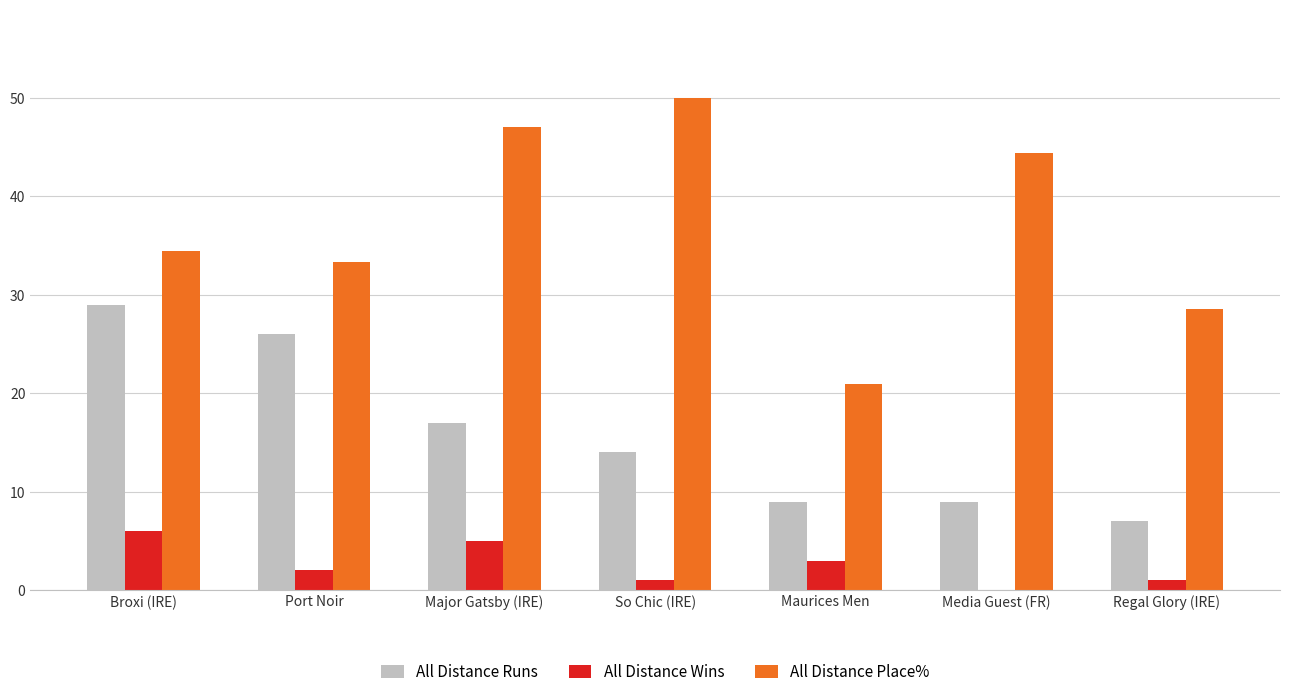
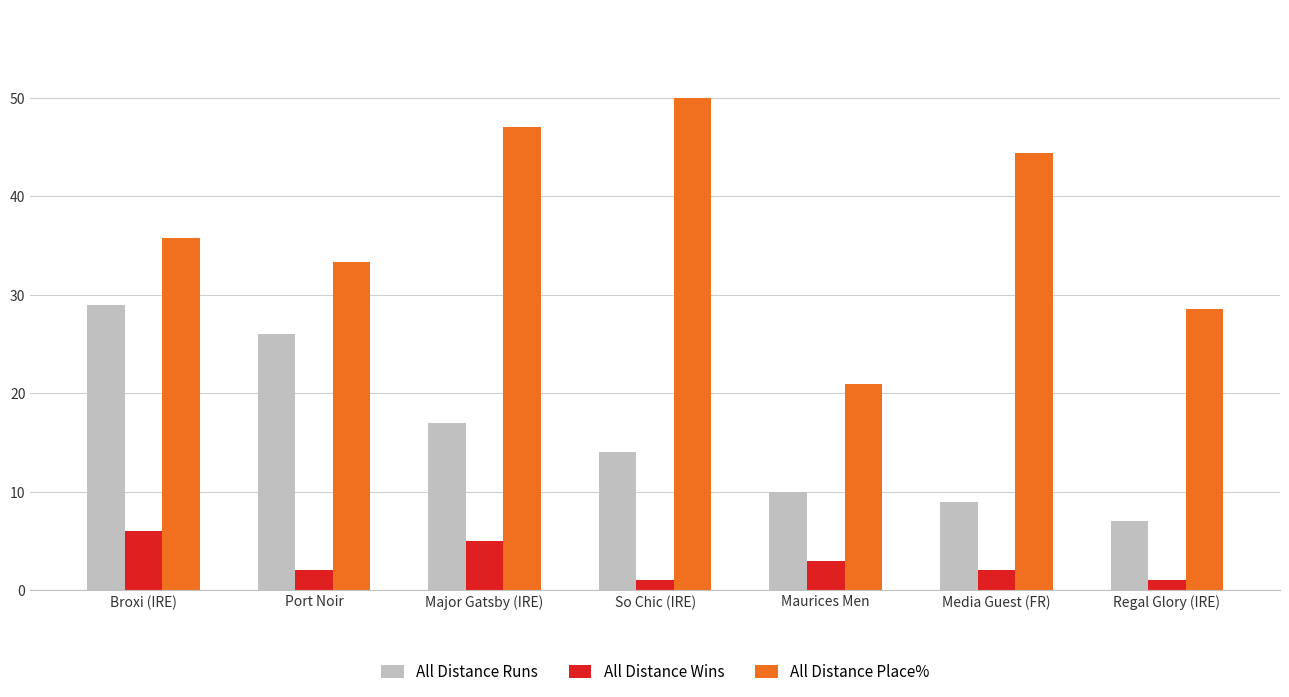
  {
    "All Distance Runs": {
      "Broxi (IRE)": 29,
      "Port Noir": 26,
      "Major Gatsby (IRE)": 17,
      "So Chic (IRE)": 14,
-     "Maurices Men": 9,
+     "Maurices Men": 10,
      "Media Guest (FR)": 9,
      "Regal Glory (IRE)": 7
    },
    "All Distance Wins": {
      "Broxi (IRE)": 6,
      "Port Noir": 2,
      "Major Gatsby (IRE)": 5,
      "So Chic (IRE)": 1,
      "Maurices Men": 3,
-     "Media Guest (FR)": 0,
+     "Media Guest (FR)": 2,
      "Regal Glory (IRE)": 1
    },
    "All Distance Place%": {
-     "Broxi (IRE)": 34,
+     "Broxi (IRE)": 36,
      "Port Noir": 33,
      "Major Gatsby (IRE)": 47,
      "So Chic (IRE)": 50,
      "Maurices Men": 21,
      "Media Guest (FR)": 44,
      "Regal Glory (IRE)": 29
    }
  }
